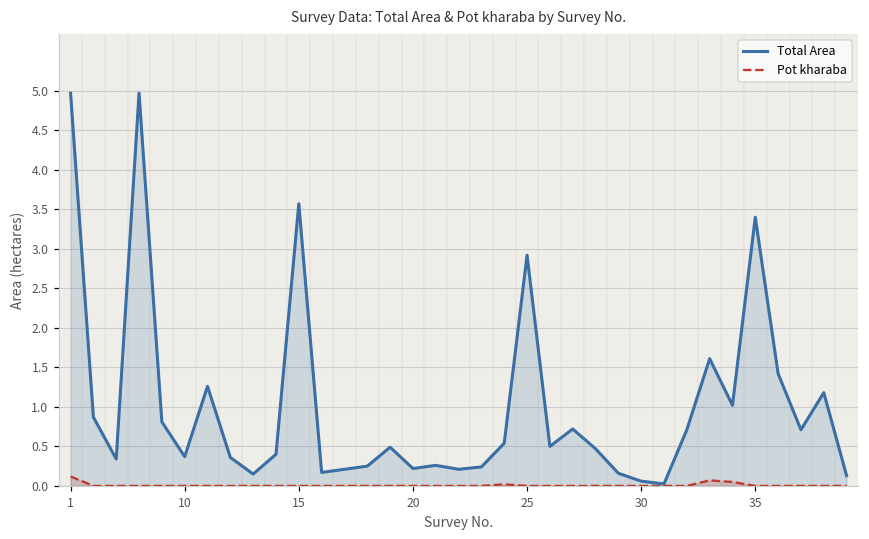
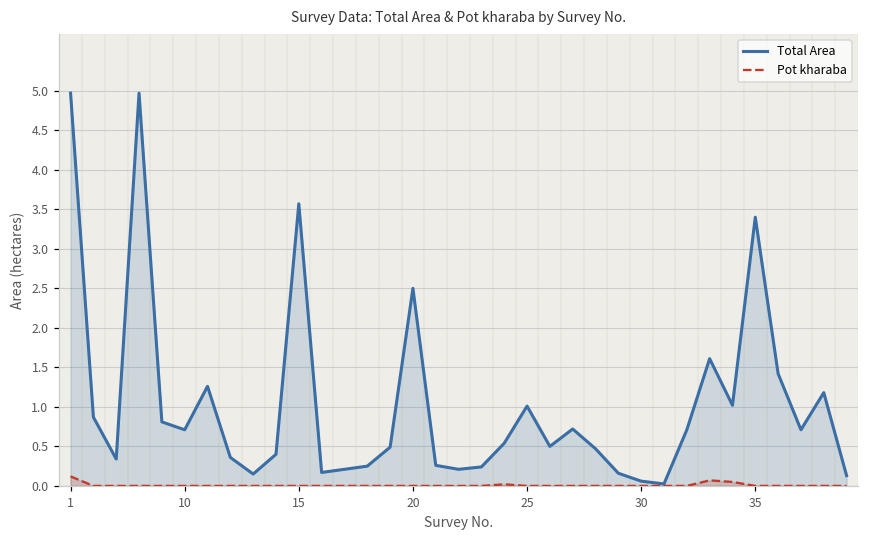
  {
    "Total Area": {
-     "10": 0.4,
+     "10": 0.7,
      "15": 3.6,
-     "20": 0.2,
-     "25": 2.9,
+     "20": 2.5,
+     "25": 1.0,
      "30": 0.1,
      "35": 3.4
    },
    "Pot kharaba": {
      "10": 0.0,
      "15": 0.0,
      "20": 0.0,
      "25": 0.0,
      "30": 0.0,
      "35": 0.0
    }
  }
